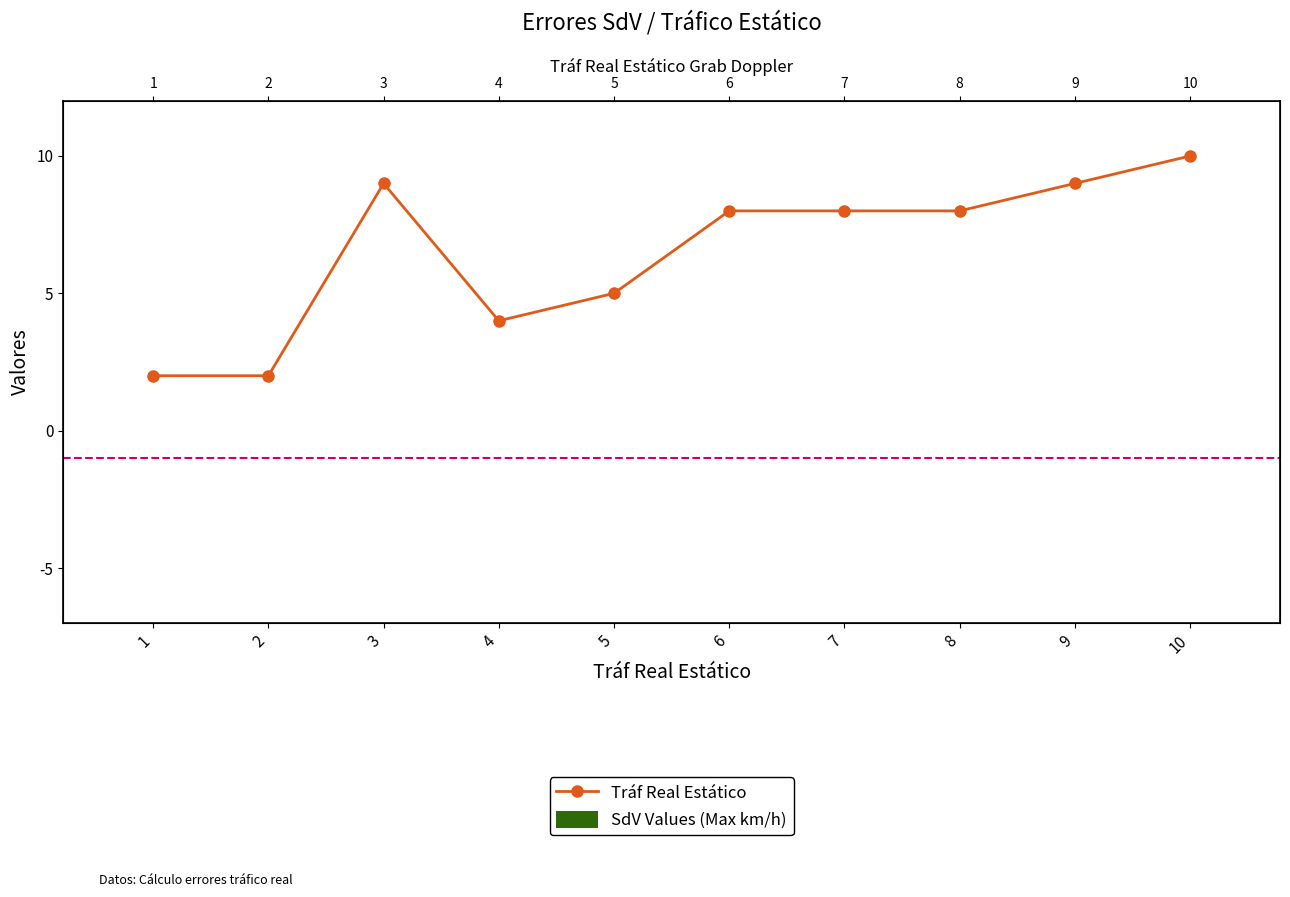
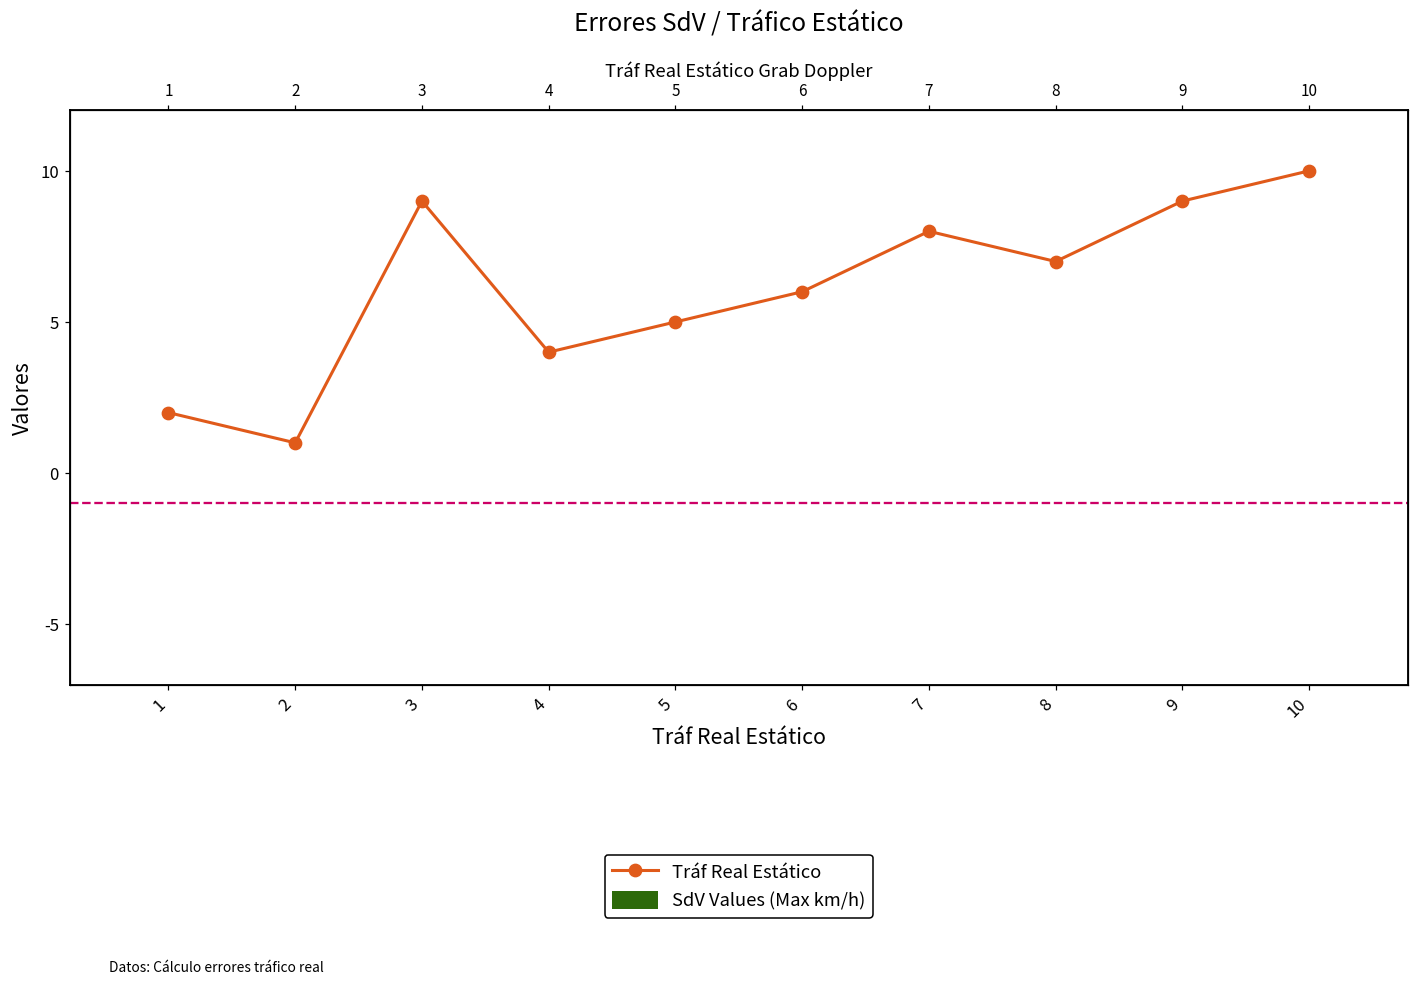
  {
    "Tráf Real Estático": {
      "1": 2,
-     "2": 2,
+     "2": 1,
      "3": 9,
      "4": 4,
      "5": 5,
-     "6": 8,
+     "6": 6,
      "7": 8,
-     "8": 8,
+     "8": 7,
      "9": 9,
      "10": 10
    },
    "SdV Values (Max km/h)": {
      "1": 0,
      "2": 0,
      "3": 0,
      "4": 0,
      "5": 0,
      "6": 0,
      "7": 0,
      "8": 0,
      "9": 0,
      "10": 0
    }
  }
